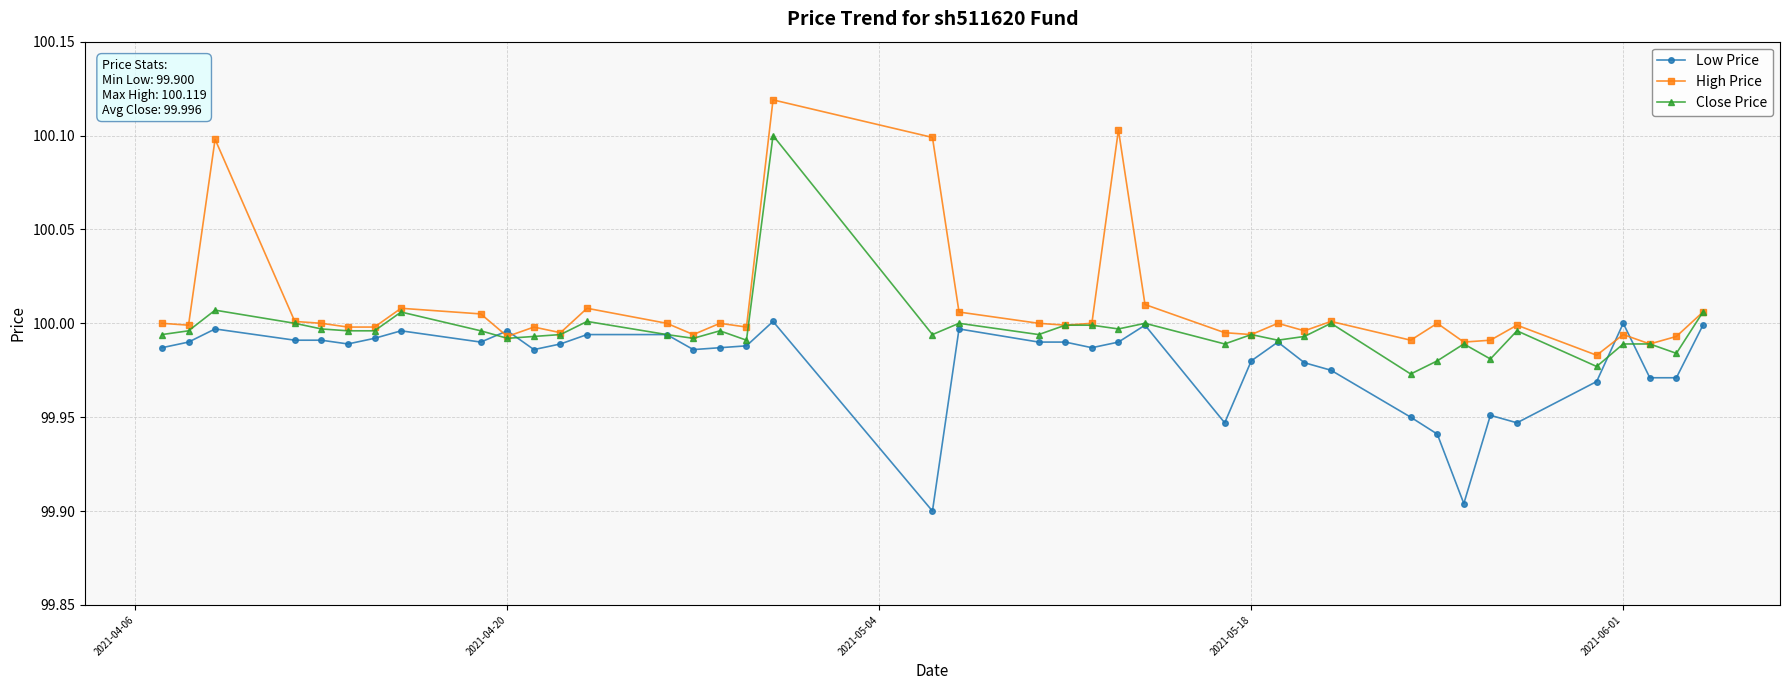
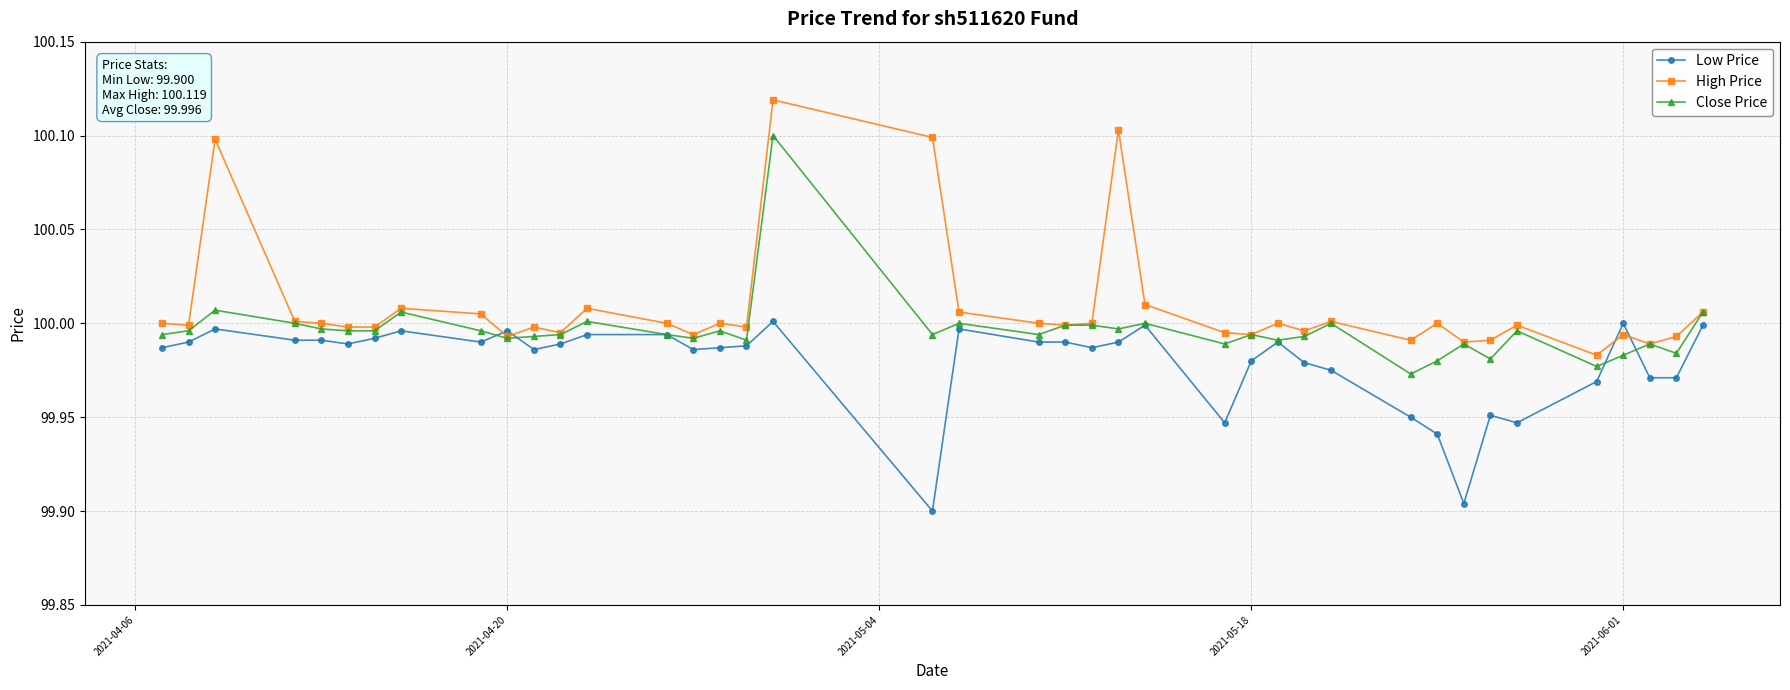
  {
    "Low Price": {
      "2021-04-20": 99.996,
      "2021-05-18": 99.980,
      "2021-06-01": 100.000
    },
    "High Price": {
      "2021-06-01": 99.994
    },
    "Close Price": {
-     "2021-06-01": 99.989
+     "2021-06-01": 99.983
    }
  }
